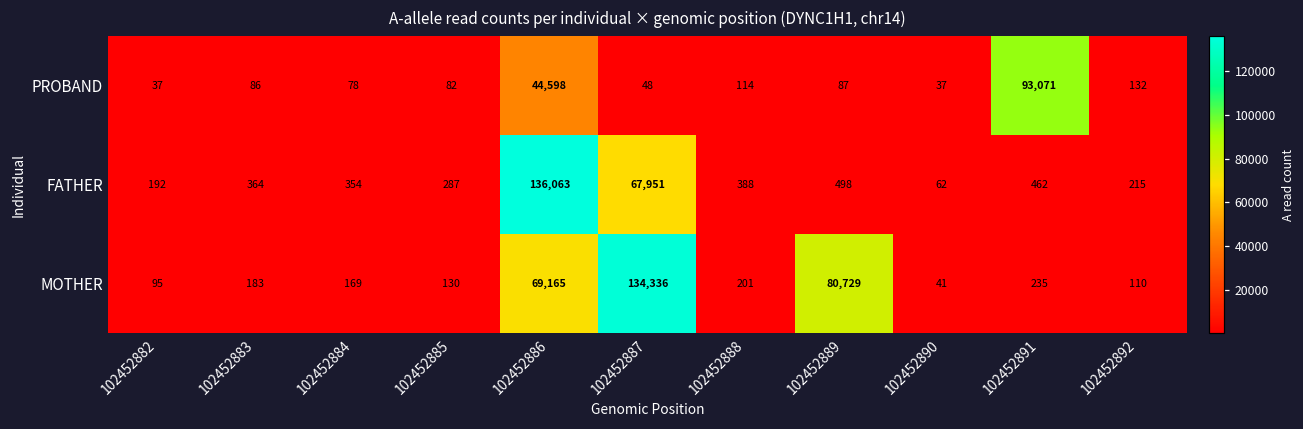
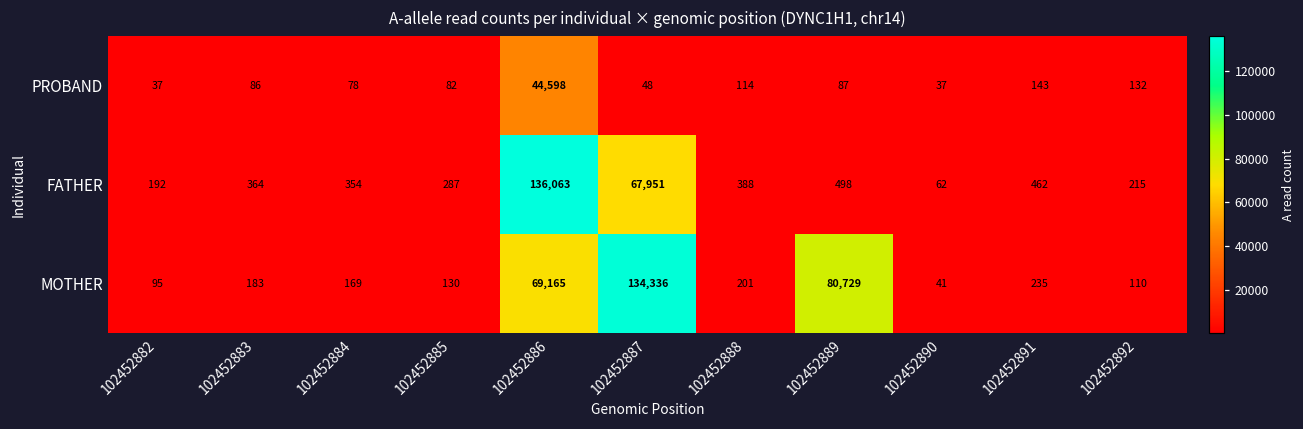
  {
    "PROBAND": {
      "102452882": "37",
      "102452883": "86",
      "102452884": "78",
      "102452885": "82",
      "102452886": "44,598",
      "102452887": "48",
      "102452888": "114",
      "102452889": "87",
      "102452890": "37",
-     "102452891": "93,071",
+     "102452891": "143",
      "102452892": "132"
    },
    "FATHER": {
      "102452882": "192",
      "102452883": "364",
      "102452884": "354",
      "102452885": "287",
      "102452886": "136,063",
      "102452887": "67,951",
      "102452888": "388",
      "102452889": "498",
      "102452890": "62",
      "102452891": "462",
      "102452892": "215"
    },
    "MOTHER": {
      "102452882": "95",
      "102452883": "183",
      "102452884": "169",
      "102452885": "130",
      "102452886": "69,165",
      "102452887": "134,336",
      "102452888": "201",
      "102452889": "80,729",
      "102452890": "41",
      "102452891": "235",
      "102452892": "110"
    }
  }
